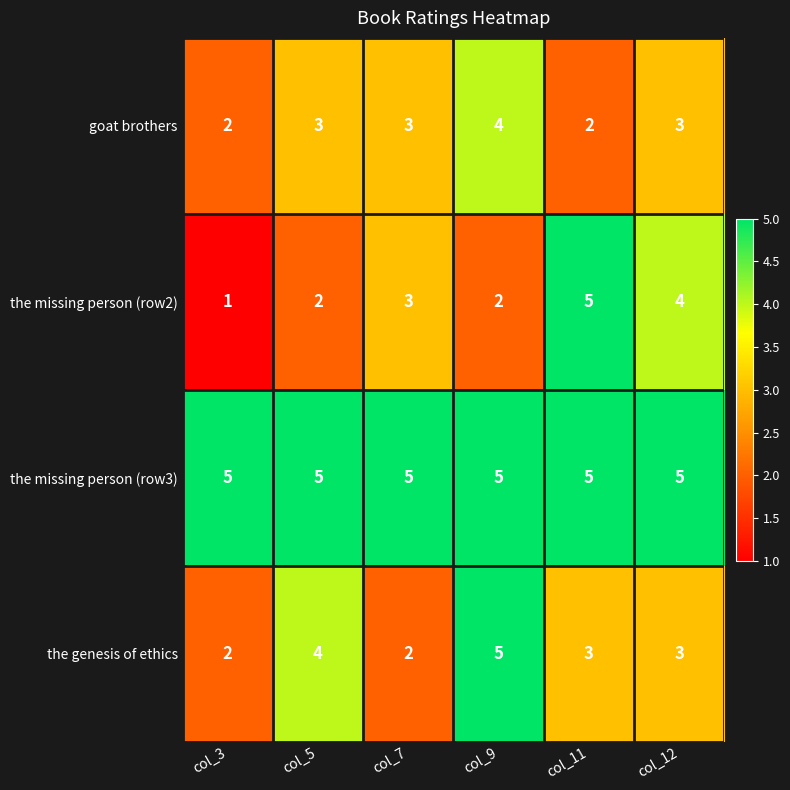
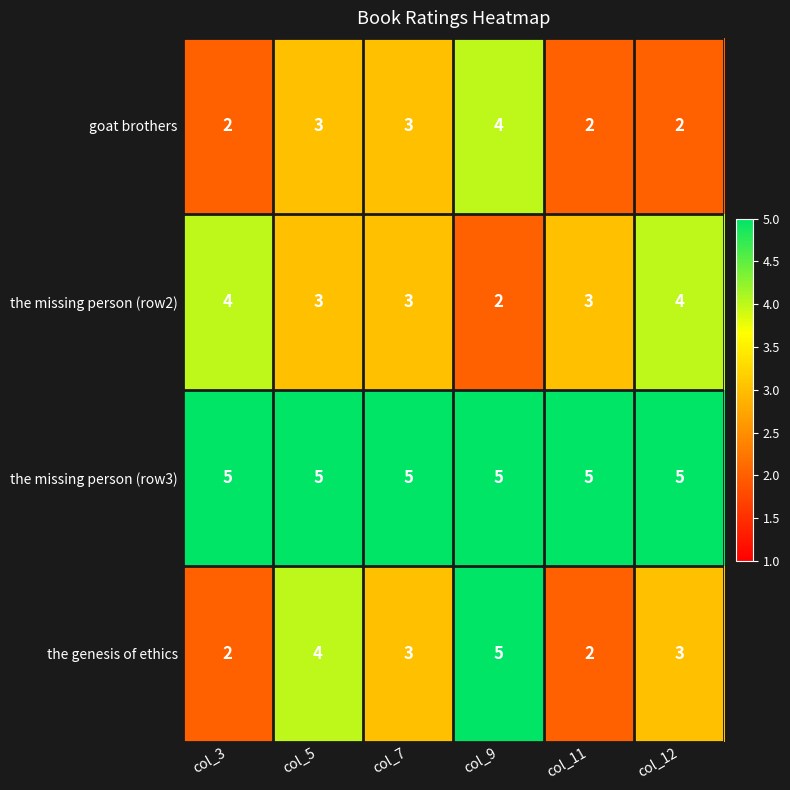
  {
    "goat brothers": {
      "col_3": 2,
      "col_5": 3,
      "col_7": 3,
      "col_9": 4,
      "col_11": 2,
-     "col_12": 3
+     "col_12": 2
    },
    "the missing person (row2)": {
-     "col_3": 1,
-     "col_5": 2,
+     "col_3": 4,
+     "col_5": 3,
      "col_7": 3,
      "col_9": 2,
-     "col_11": 5,
+     "col_11": 3,
      "col_12": 4
    },
    "the missing person (row3)": {
      "col_3": 5,
      "col_5": 5,
      "col_7": 5,
      "col_9": 5,
      "col_11": 5,
      "col_12": 5
    },
    "the genesis of ethics": {
      "col_3": 2,
      "col_5": 4,
-     "col_7": 2,
+     "col_7": 3,
      "col_9": 5,
-     "col_11": 3,
+     "col_11": 2,
      "col_12": 3
    }
  }
